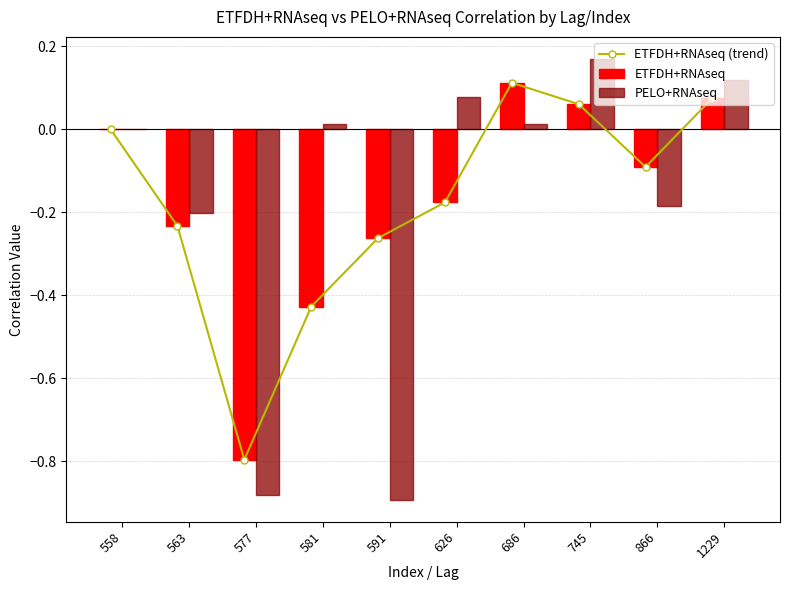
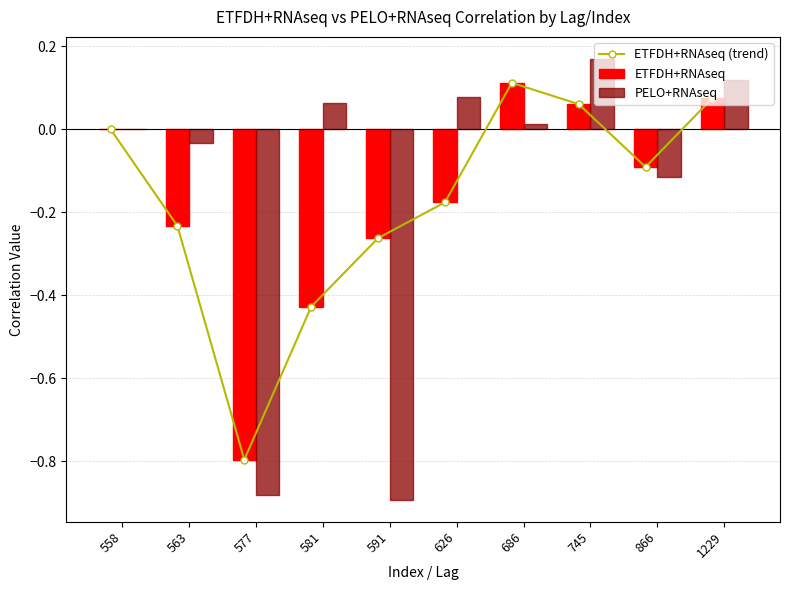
  {
    "ETFDH+RNAseq": {
      "558": 0.00,
      "563": -0.23,
      "577": -0.80,
      "581": -0.43,
      "591": -0.26,
      "626": -0.18,
      "686": 0.11,
      "745": 0.06,
      "866": -0.09
    },
    "PELO+RNAseq": {
      "558": 0.00,
-     "563": -0.20,
+     "563": -0.03,
      "577": -0.88,
-     "581": 0.01,
+     "581": 0.06,
      "591": -0.89,
      "626": 0.08,
      "686": 0.01,
-     "866": -0.18
+     "866": -0.11
    }
  }
